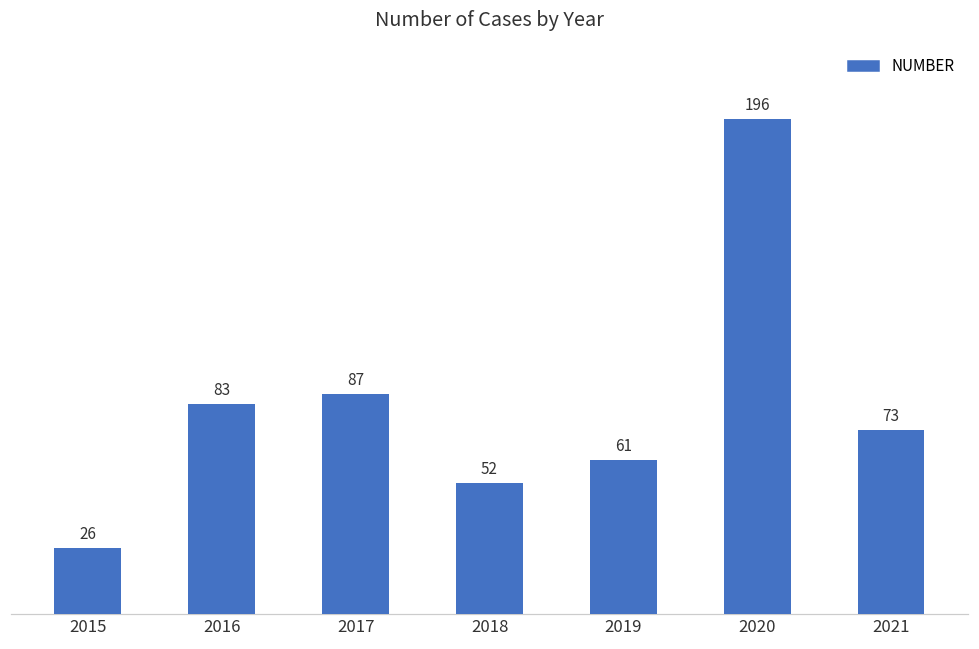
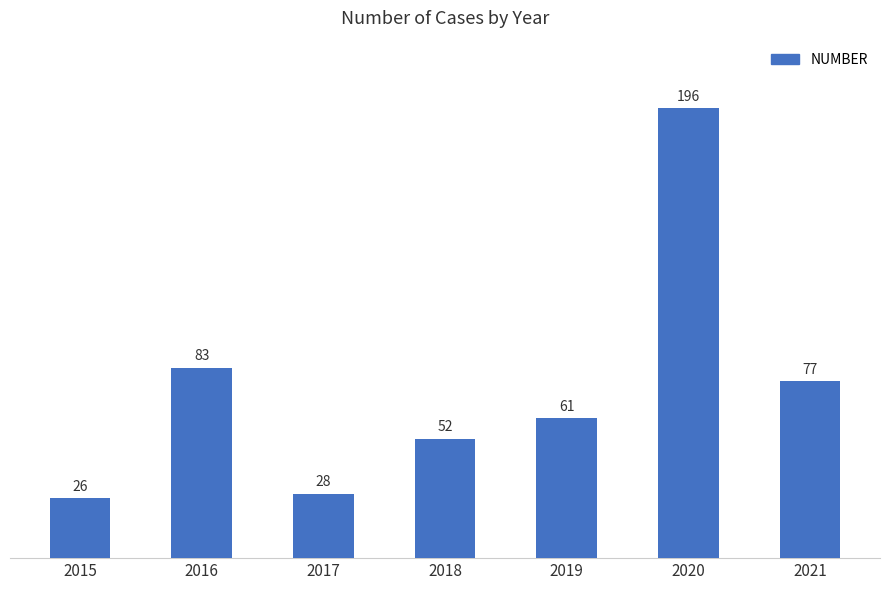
  {
    "2015": 26,
    "2016": 83,
-   "2017": 87,
+   "2017": 28,
    "2018": 52,
    "2019": 61,
    "2020": 196,
-   "2021": 73
+   "2021": 77
  }
